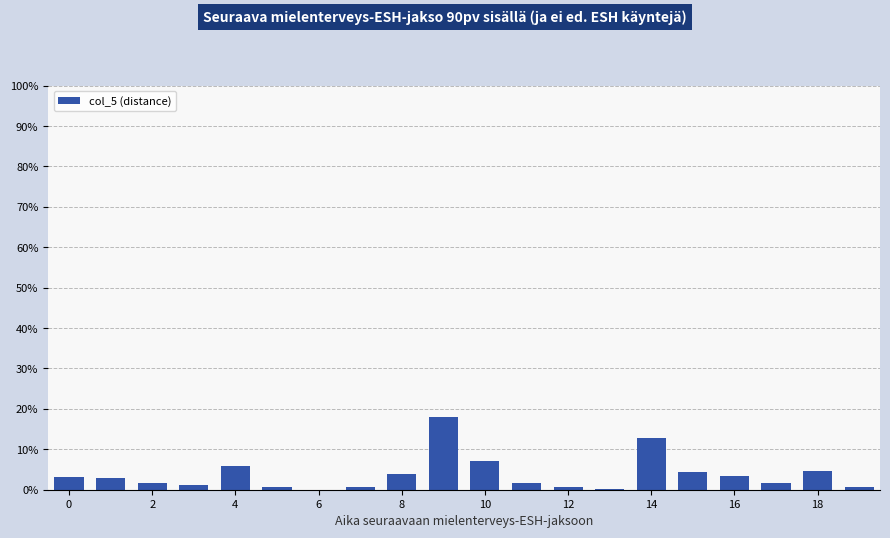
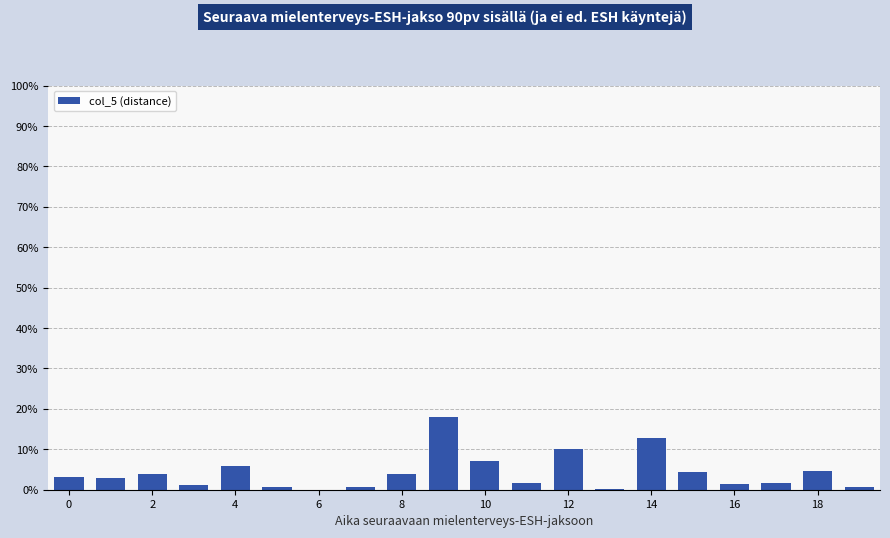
  {
    "0": "3%",
-   "2": "2%",
+   "2": "4%",
    "4": "6%",
    "6": "0%",
    "8": "4%",
    "10": "7%",
-   "12": "1%",
+   "12": "10%",
    "14": "13%",
-   "16": "4%",
+   "16": "1%",
    "18": "5%"
  }
